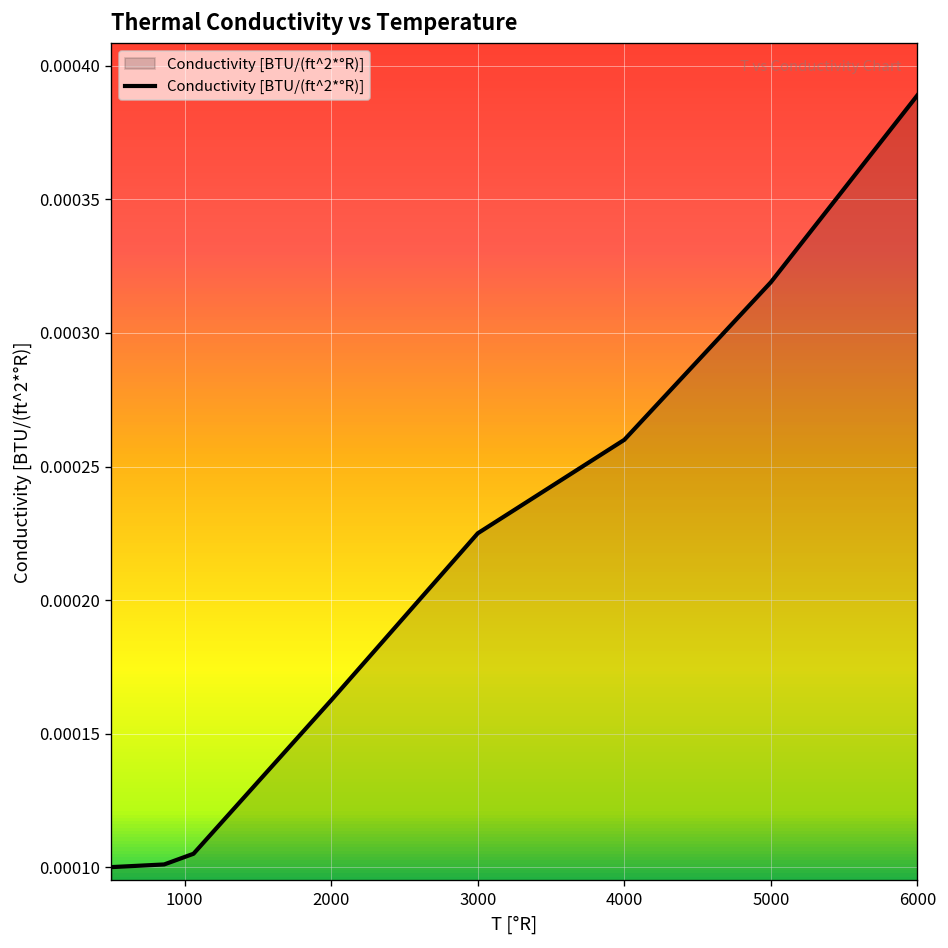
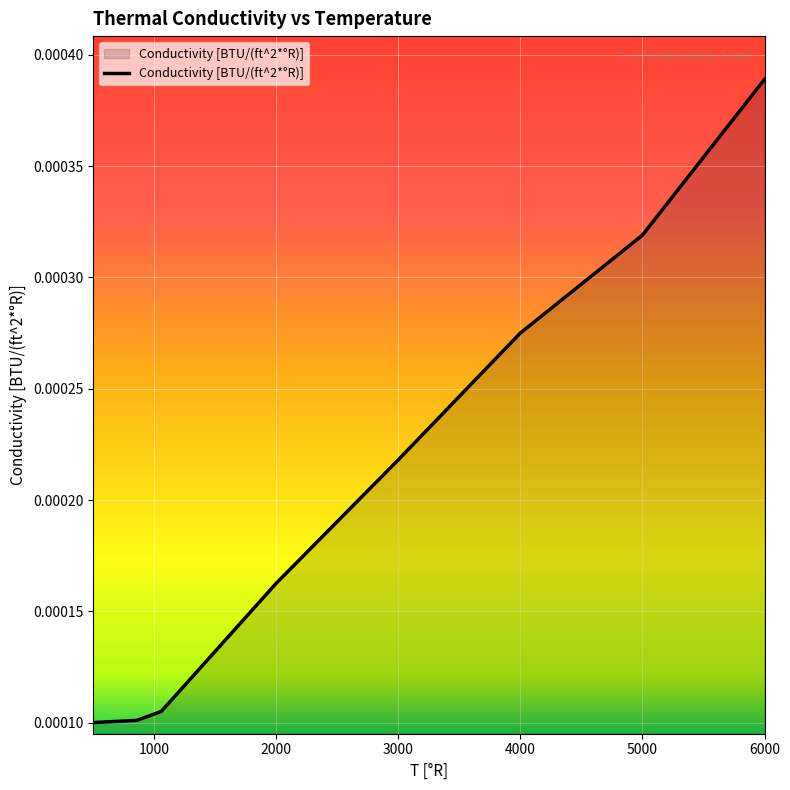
  {
    "2000": 0.000163,
-   "3000": 0.000225,
-   "4000": 0.000260,
+   "3000": 0.000218,
+   "4000": 0.000275,
    "5000": 0.000319,
    "6000": 0.000389
  }
